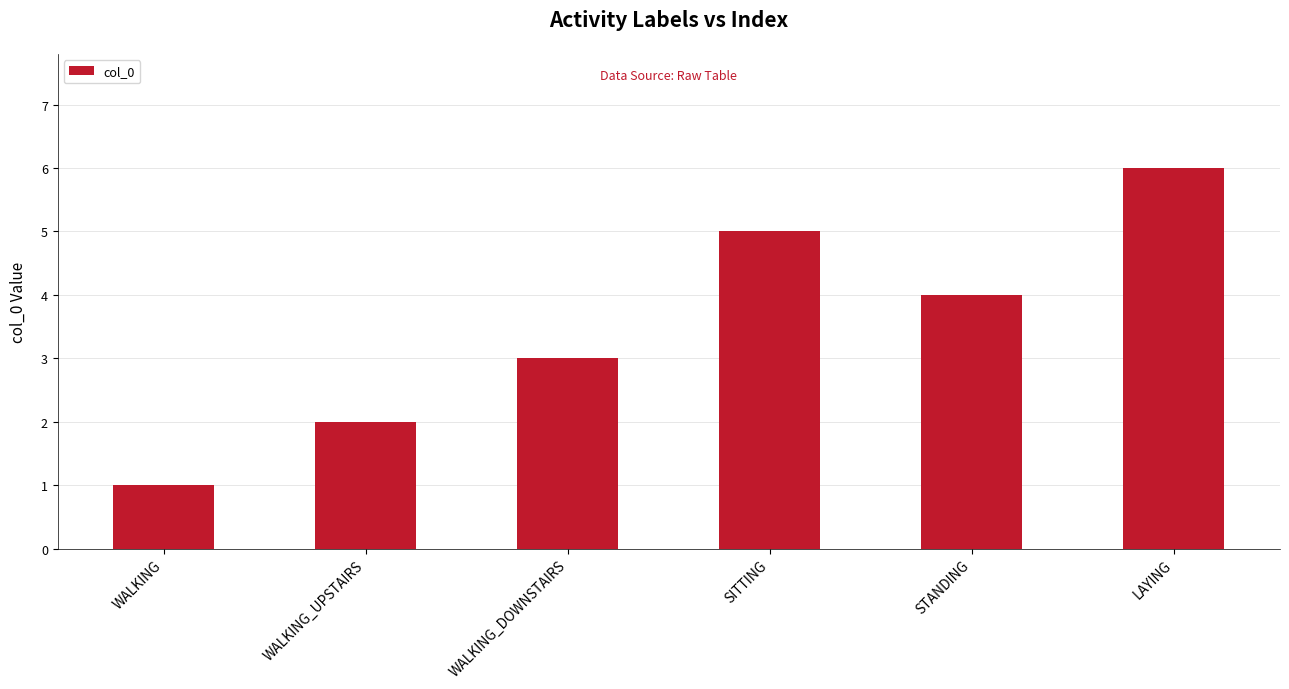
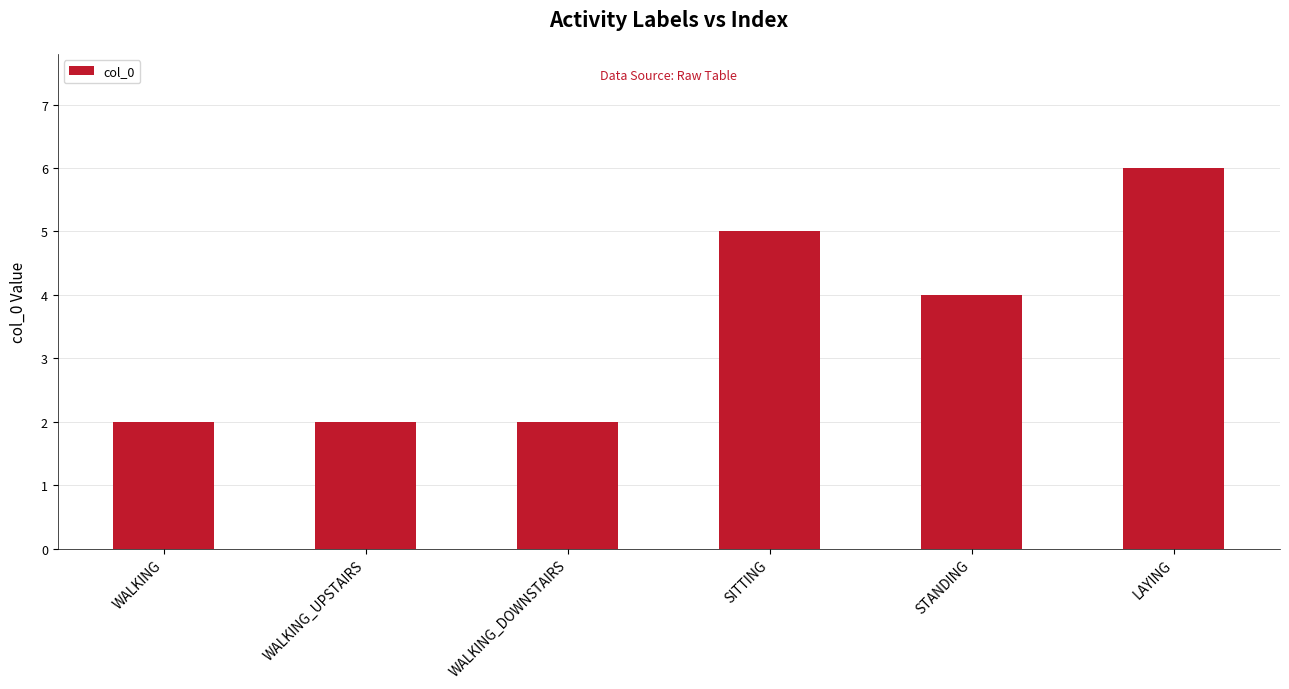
  {
-   "WALKING": 1,
+   "WALKING": 2,
    "WALKING_UPSTAIRS": 2,
-   "WALKING_DOWNSTAIRS": 3,
+   "WALKING_DOWNSTAIRS": 2,
    "SITTING": 5,
    "STANDING": 4,
    "LAYING": 6
  }
